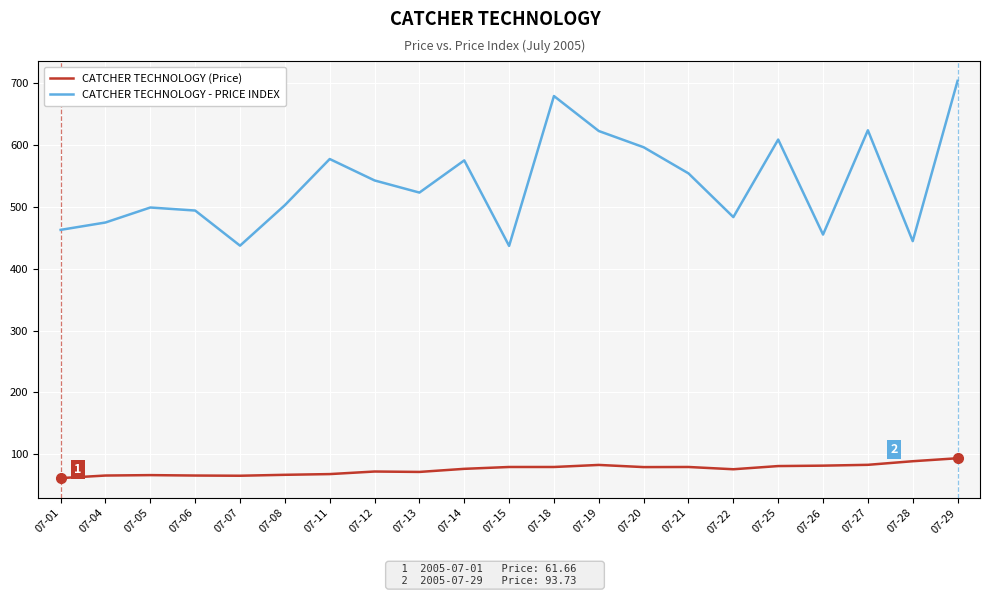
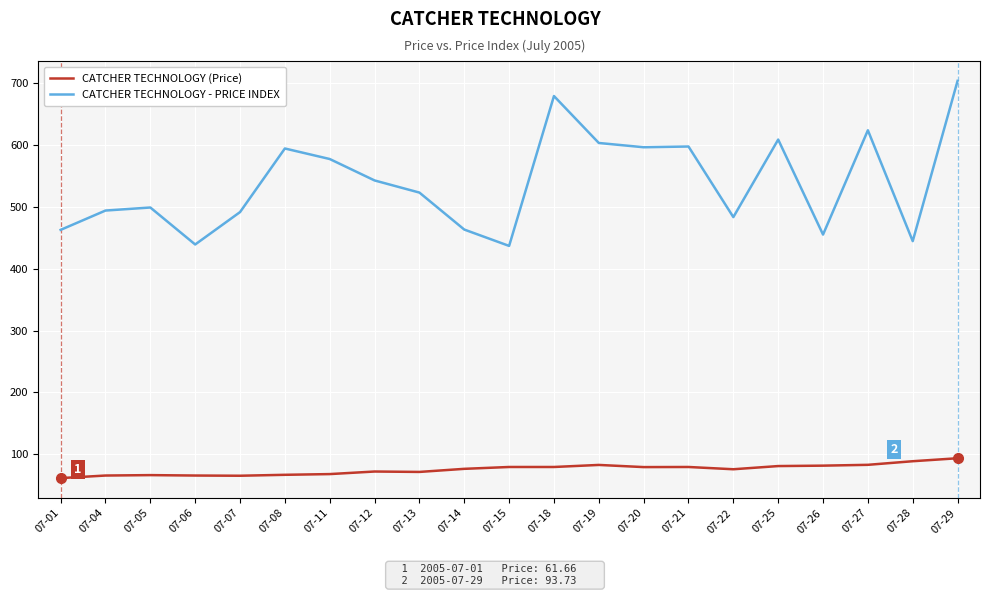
  {
    "CATCHER TECHNOLOGY - PRICE INDEX": {
      "07-01": 460,
-     "07-04": 470,
+     "07-04": 490,
      "07-05": 500,
-     "07-06": 490,
-     "07-07": 440,
-     "07-08": 500,
+     "07-06": 440,
+     "07-07": 490,
+     "07-08": 590,
      "07-11": 580,
      "07-12": 540,
      "07-13": 520,
-     "07-14": 570,
+     "07-14": 460,
      "07-15": 440,
      "07-18": 680,
-     "07-19": 620,
+     "07-19": 600,
      "07-20": 600,
-     "07-21": 550,
+     "07-21": 600,
      "07-22": 480,
      "07-25": 610,
      "07-26": 450,
      "07-27": 620,
      "07-28": 440,
      "07-29": 700
    }
  }
